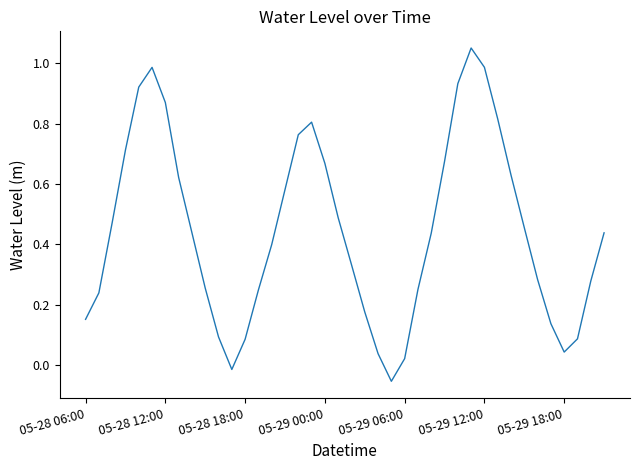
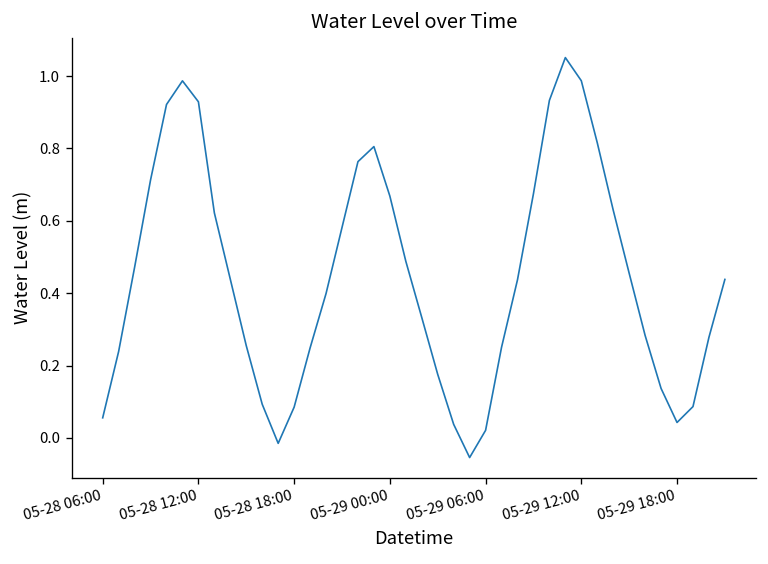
  {
-   "05-28 06:00": 0.15,
-   "05-28 12:00": 0.87,
+   "05-28 06:00": 0.06,
+   "05-28 12:00": 0.93,
    "05-28 18:00": 0.09,
    "05-29 00:00": 0.67,
    "05-29 06:00": 0.02,
    "05-29 12:00": 0.99,
    "05-29 18:00": 0.04
  }
